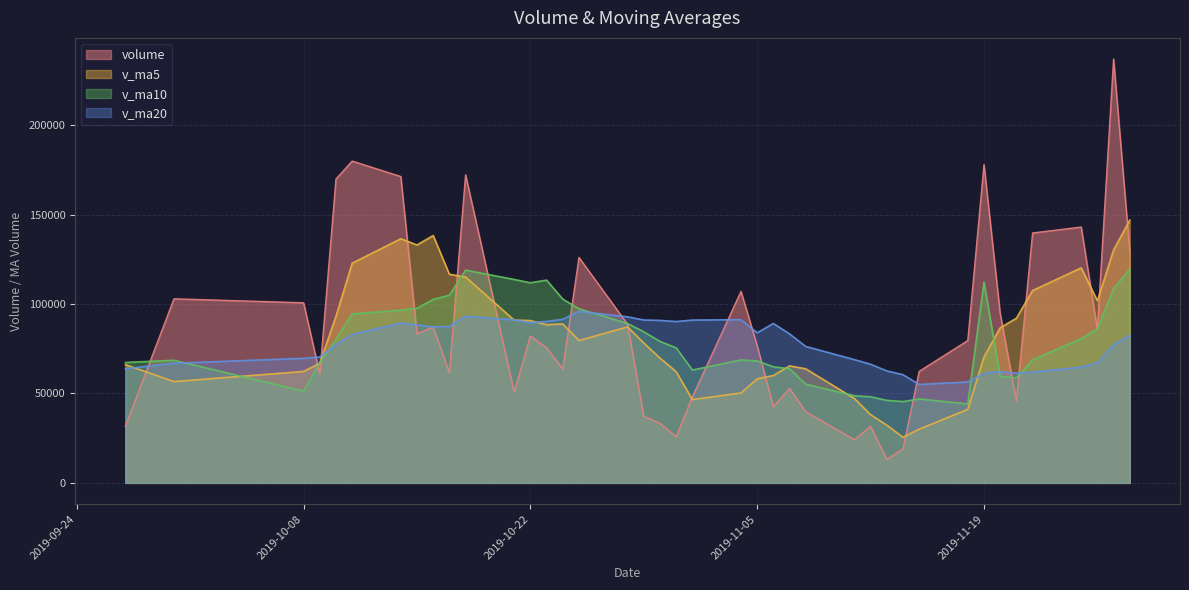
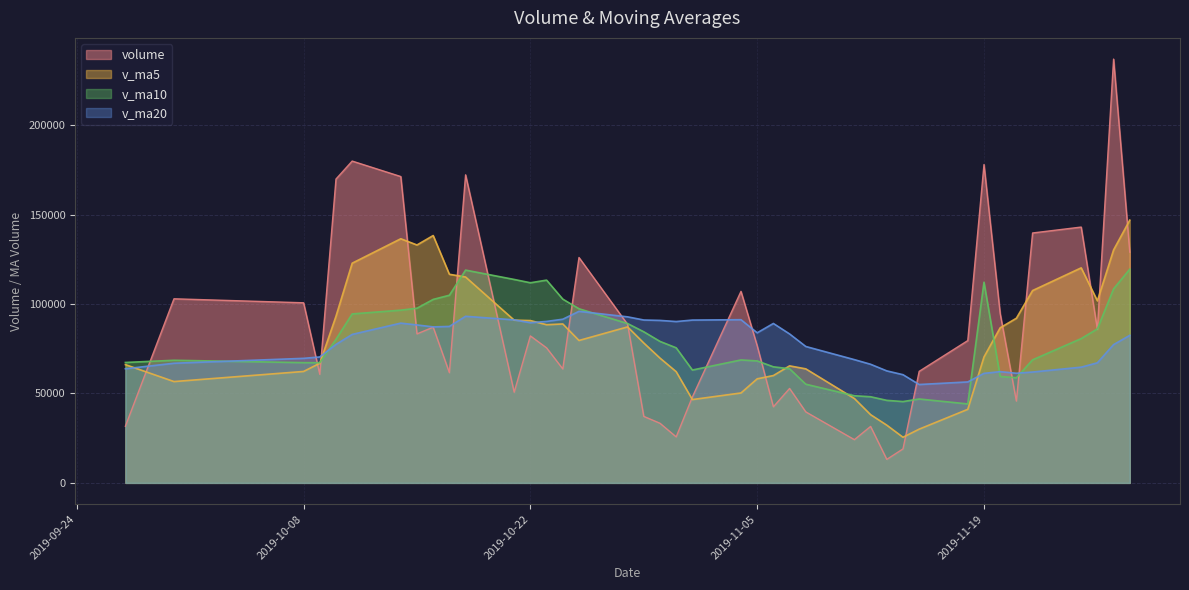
  {
    "v_ma10": {
-     "2019-10-08": 51000,
+     "2019-10-08": 67000,
      "2019-10-22": 112000,
      "2019-11-05": 68000,
      "2019-11-19": 112000
    },
    "v_ma20": {
      "2019-10-08": 70000,
      "2019-11-05": 84000,
      "2019-11-19": 61000
    }
  }
